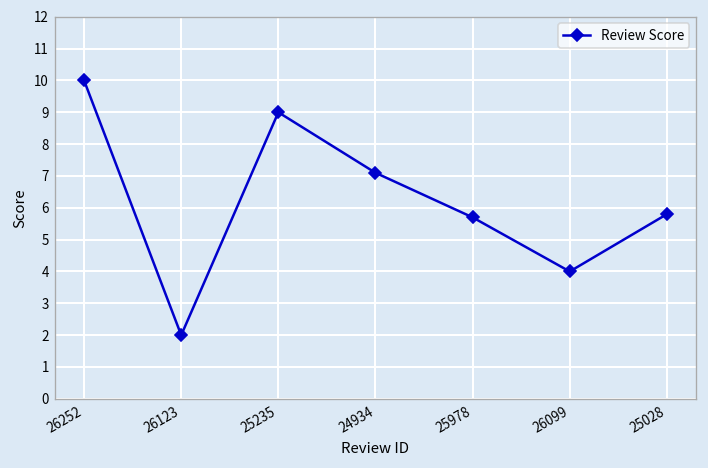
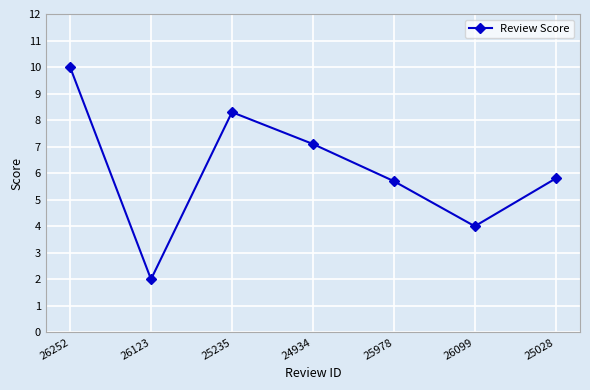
  {
    "26252": 10.0,
    "26123": 2.0,
-   "25235": 9.0,
+   "25235": 8.3,
    "24934": 7.1,
    "25978": 5.7,
    "26099": 4.0,
    "25028": 5.8
  }
